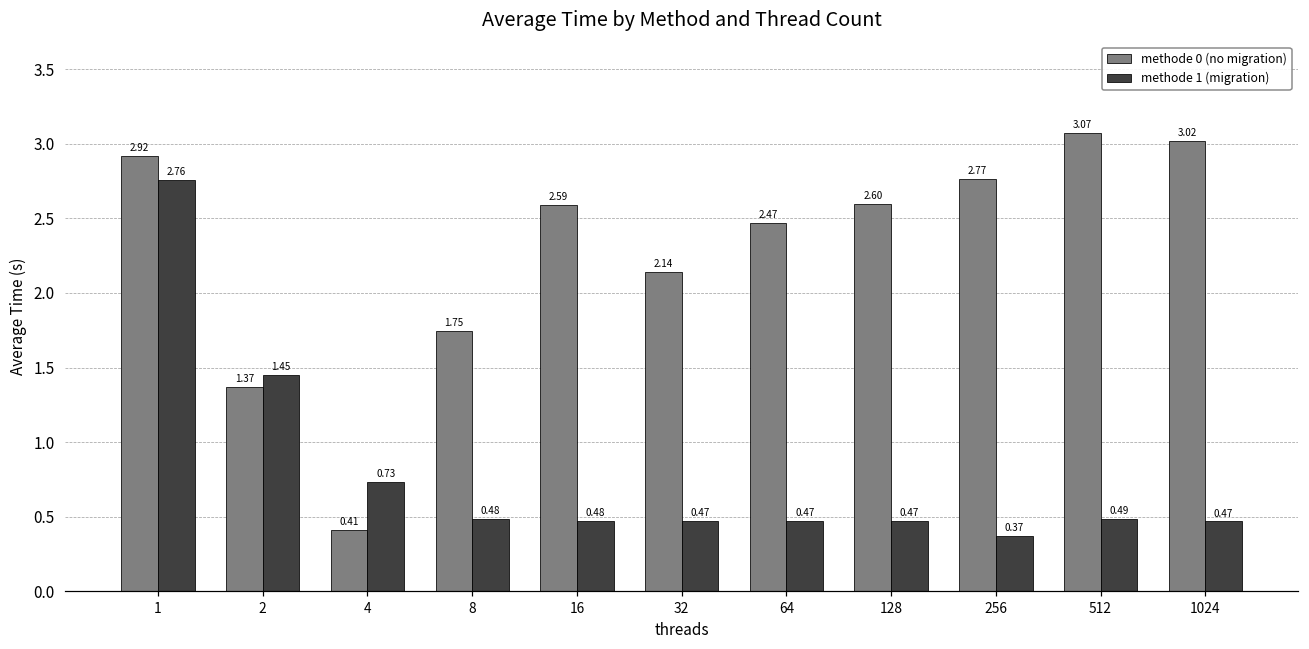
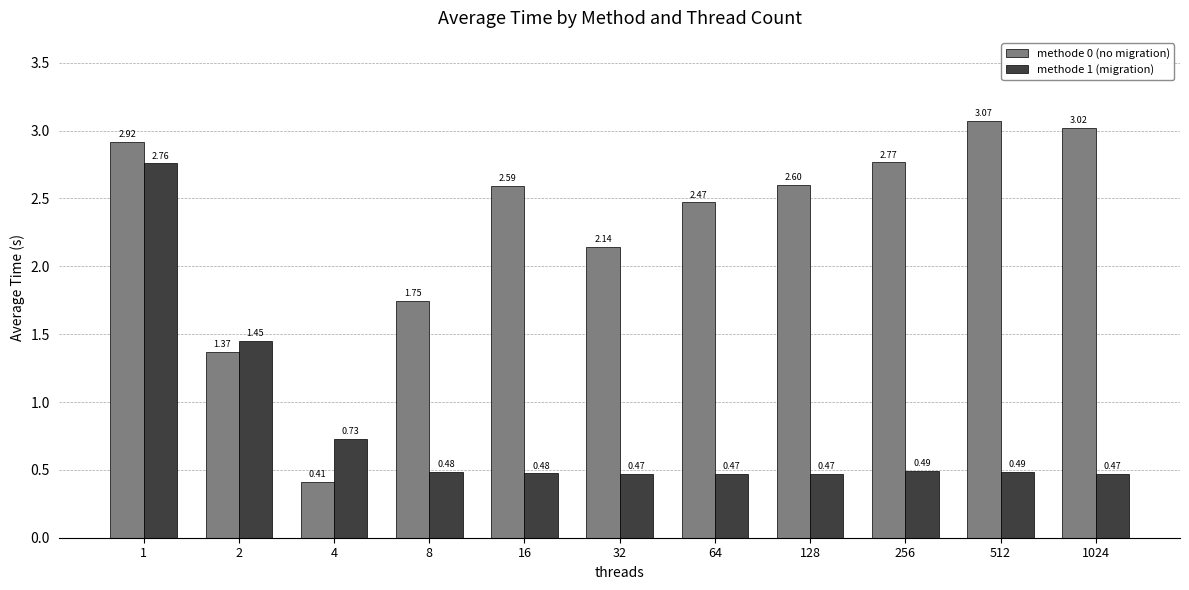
  {
    "methode 0 (no migration)": {
      "1": 2.92,
      "2": 1.37,
      "4": 0.41,
      "8": 1.75,
      "16": 2.59,
      "32": 2.14,
      "64": 2.47,
      "128": 2.60,
      "256": 2.77,
      "512": 3.07,
      "1024": 3.02
    },
    "methode 1 (migration)": {
      "1": 2.76,
      "2": 1.45,
      "4": 0.73,
      "8": 0.48,
      "16": 0.48,
      "32": 0.47,
      "64": 0.47,
      "128": 0.47,
-     "256": 0.37,
+     "256": 0.49,
      "512": 0.49,
      "1024": 0.47
    }
  }
